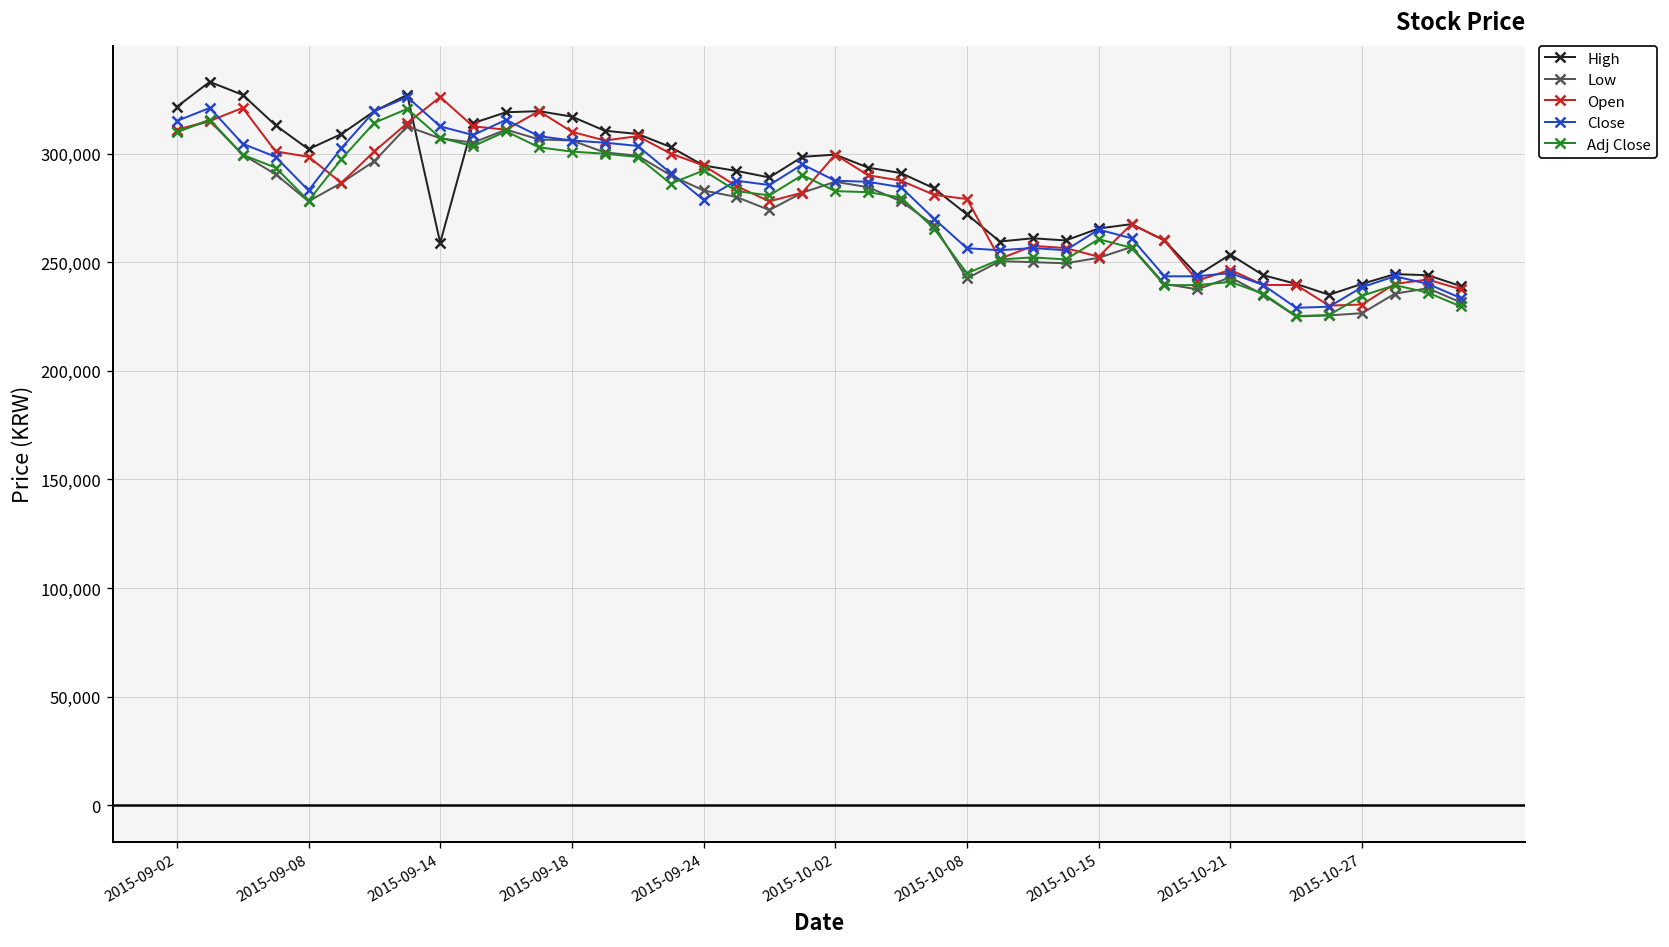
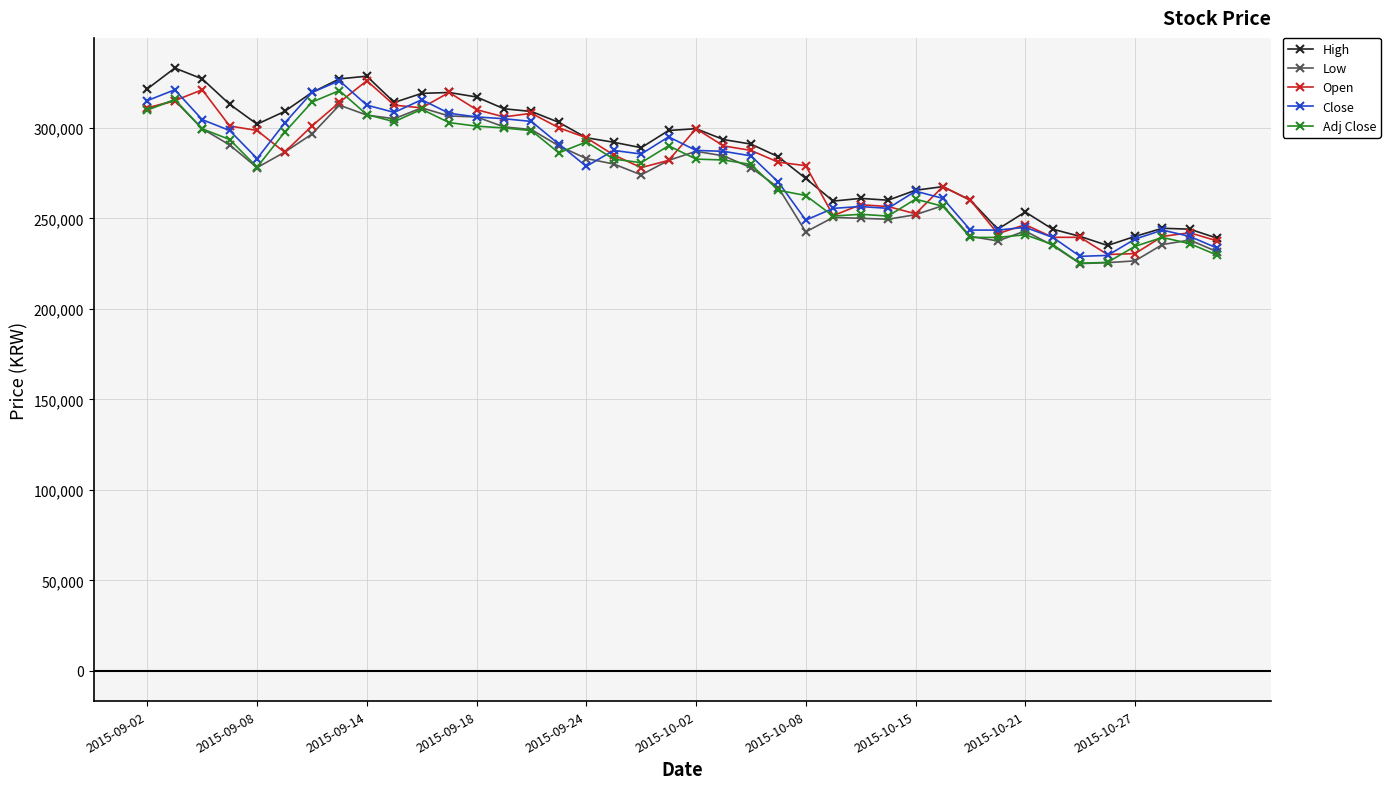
  {
    "High": {
      "2015-09-02": "322,000",
      "2015-09-08": "302,000",
-     "2015-09-14": "259,000",
+     "2015-09-14": "329,000",
      "2015-09-18": "317,000",
      "2015-10-08": "272,000",
      "2015-10-21": "254,000",
      "2015-10-27": "240,000"
    },
    "Low": {
      "2015-09-24": "283,000",
      "2015-10-08": "243,000",
      "2015-10-21": "243,000",
      "2015-10-27": "227,000"
    },
    "Open": {
      "2015-09-08": "299,000",
      "2015-09-14": "326,000",
      "2015-09-18": "310,000",
      "2015-10-08": "279,000",
      "2015-10-21": "247,000",
      "2015-10-27": "231,000"
    },
    "Close": {
      "2015-09-02": "315,000",
      "2015-09-08": "283,000",
      "2015-09-14": "313,000",
      "2015-09-24": "279,000",
-     "2015-10-08": "256,000",
+     "2015-10-08": "249,000",
      "2015-10-21": "245,000",
      "2015-10-27": "239,000"
    },
    "Adj Close": {
      "2015-09-18": "301,000",
      "2015-09-24": "292,000",
      "2015-10-02": "283,000",
-     "2015-10-08": "245,000",
+     "2015-10-08": "263,000",
      "2015-10-15": "261,000",
      "2015-10-21": "241,000",
      "2015-10-27": "235,000"
    }
  }
